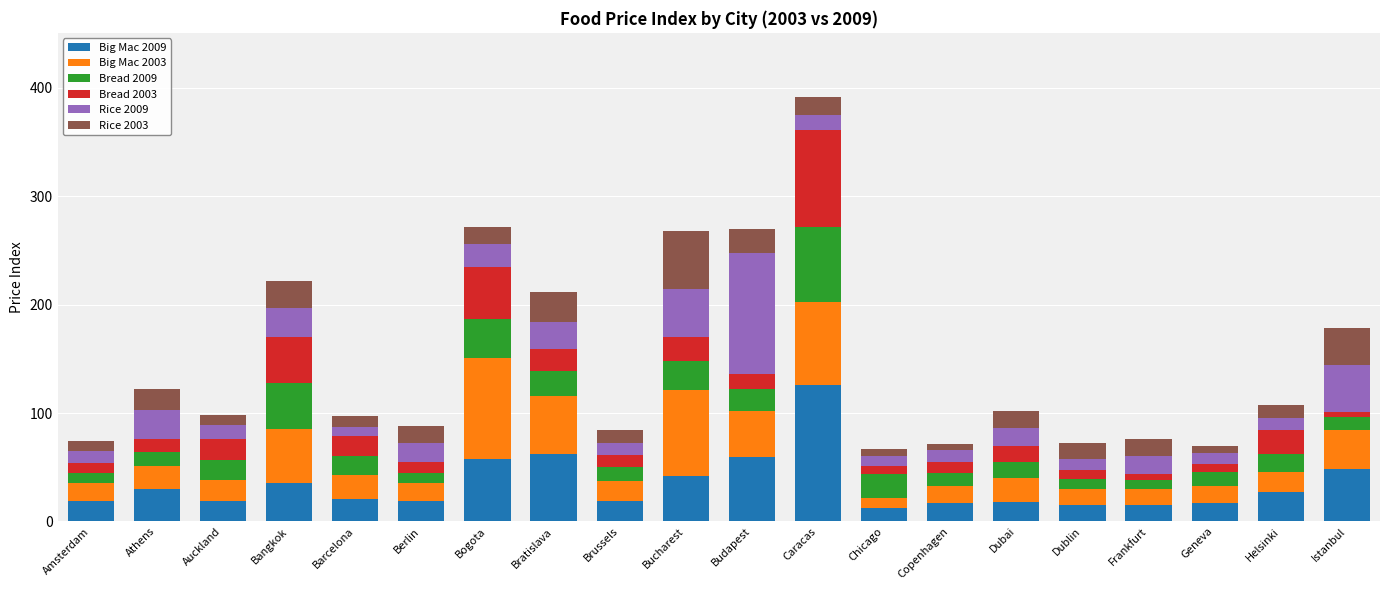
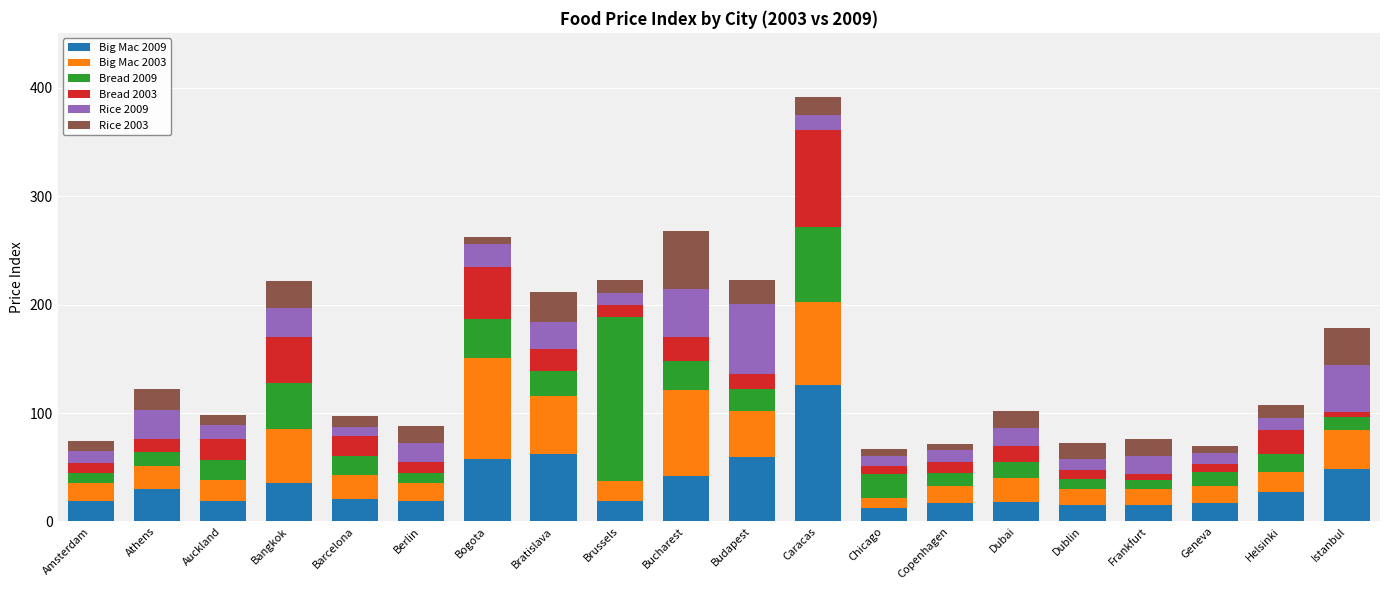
  {
    "Big Mac 2009": {
      "Amsterdam": 19,
      "Athens": 30,
      "Auckland": 19,
      "Bangkok": 35,
      "Barcelona": 21,
      "Berlin": 19,
      "Bogota": 58,
      "Bratislava": 62,
      "Brussels": 19,
      "Bucharest": 42,
      "Budapest": 59,
      "Caracas": 126,
      "Chicago": 12,
      "Copenhagen": 17,
      "Dubai": 18,
      "Dublin": 15,
      "Frankfurt": 15,
      "Geneva": 17,
      "Helsinki": 27,
      "Istanbul": 48
    },
    "Big Mac 2003": {
      "Amsterdam": 16,
      "Athens": 21,
      "Auckland": 19,
      "Bangkok": 50,
      "Barcelona": 22,
      "Berlin": 16,
      "Bogota": 93,
      "Bratislava": 54,
      "Brussels": 18,
      "Bucharest": 79,
      "Budapest": 43,
      "Caracas": 76,
      "Chicago": 10,
      "Copenhagen": 16,
      "Dubai": 22,
      "Dublin": 15,
      "Frankfurt": 15,
      "Geneva": 16,
      "Helsinki": 19,
      "Istanbul": 36
    },
    "Bread 2009": {
      "Amsterdam": 10,
      "Athens": 13,
      "Auckland": 19,
      "Bangkok": 43,
      "Barcelona": 17,
      "Berlin": 10,
      "Bogota": 36,
      "Bratislava": 23,
-     "Brussels": 13,
+     "Brussels": 152,
      "Bucharest": 27,
      "Budapest": 20,
      "Caracas": 70,
      "Chicago": 22,
      "Copenhagen": 12,
      "Dubai": 15,
      "Dublin": 9,
      "Frankfurt": 8,
      "Geneva": 13,
      "Helsinki": 16,
      "Istanbul": 12
    },
    "Bread 2003": {
      "Amsterdam": 9,
      "Athens": 12,
      "Auckland": 19,
      "Bangkok": 42,
      "Barcelona": 19,
      "Berlin": 10,
      "Bogota": 48,
      "Bratislava": 20,
      "Brussels": 11,
      "Bucharest": 22,
      "Budapest": 14,
      "Caracas": 89,
      "Chicago": 7,
      "Copenhagen": 10,
      "Dubai": 15,
      "Dublin": 8,
      "Frankfurt": 6,
      "Geneva": 7,
      "Helsinki": 22,
      "Istanbul": 5
    },
    "Rice 2009": {
      "Amsterdam": 11,
      "Athens": 27,
      "Auckland": 13,
      "Bangkok": 27,
      "Barcelona": 8,
      "Berlin": 17,
      "Bogota": 21,
      "Bratislava": 25,
      "Brussels": 11,
      "Bucharest": 44,
-     "Budapest": 112,
+     "Budapest": 65,
      "Caracas": 14,
      "Chicago": 9,
      "Copenhagen": 11,
      "Dubai": 16,
      "Dublin": 11,
      "Frankfurt": 16,
      "Geneva": 10,
      "Helsinki": 11,
      "Istanbul": 43
    },
    "Rice 2003": {
      "Amsterdam": 9,
      "Athens": 19,
      "Auckland": 9,
      "Bangkok": 25,
      "Barcelona": 10,
      "Berlin": 16,
-     "Bogota": 16,
+     "Bogota": 6,
      "Bratislava": 28,
      "Brussels": 12,
      "Bucharest": 54,
      "Budapest": 22,
      "Caracas": 17,
      "Chicago": 7,
      "Copenhagen": 5,
      "Dubai": 16,
      "Dublin": 14,
      "Frankfurt": 16,
      "Geneva": 7,
      "Helsinki": 12,
      "Istanbul": 34
    }
  }
